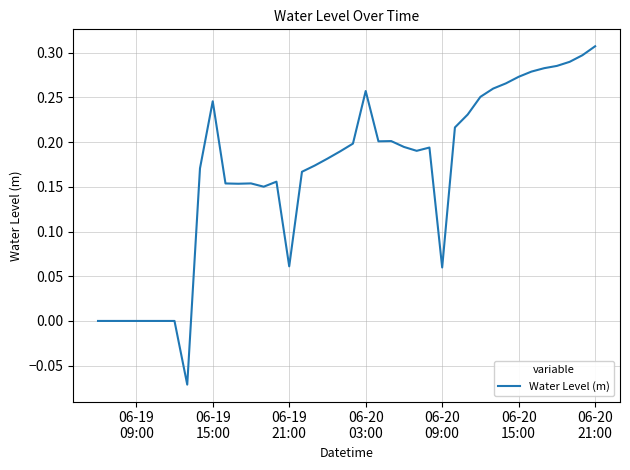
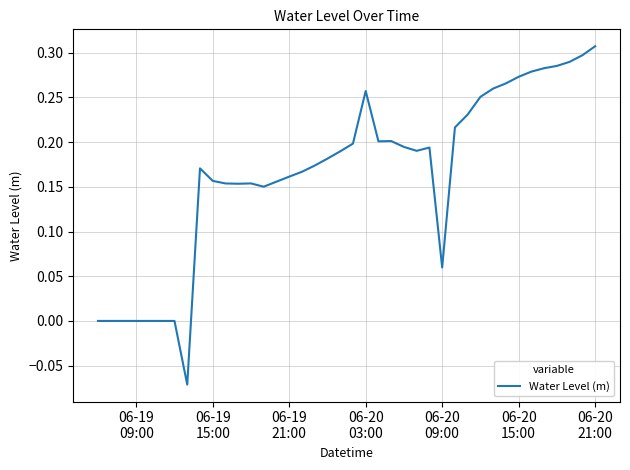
  {
    "06-19 09:00": 0.00,
-   "06-19 15:00": 0.25,
-   "06-19 21:00": 0.06,
+   "06-19 15:00": 0.16,
+   "06-19 21:00": 0.16,
    "06-20 03:00": 0.26,
    "06-20 09:00": 0.06,
    "06-20 15:00": 0.27,
    "06-20 21:00": 0.31
  }
